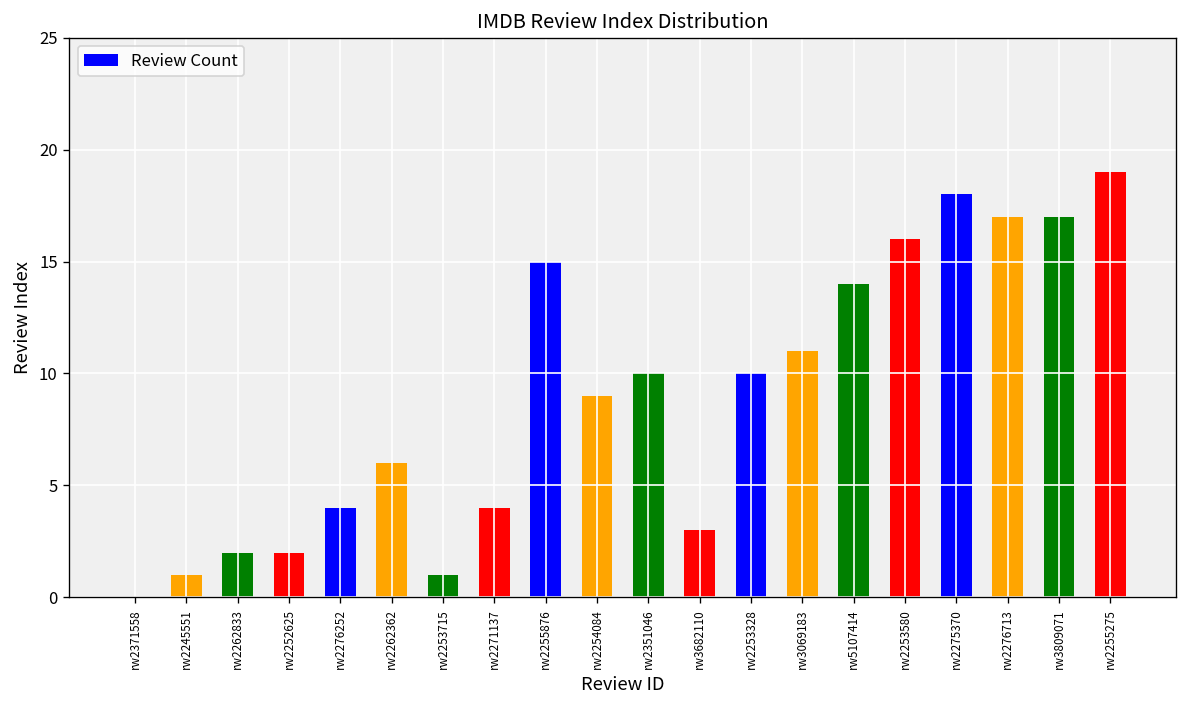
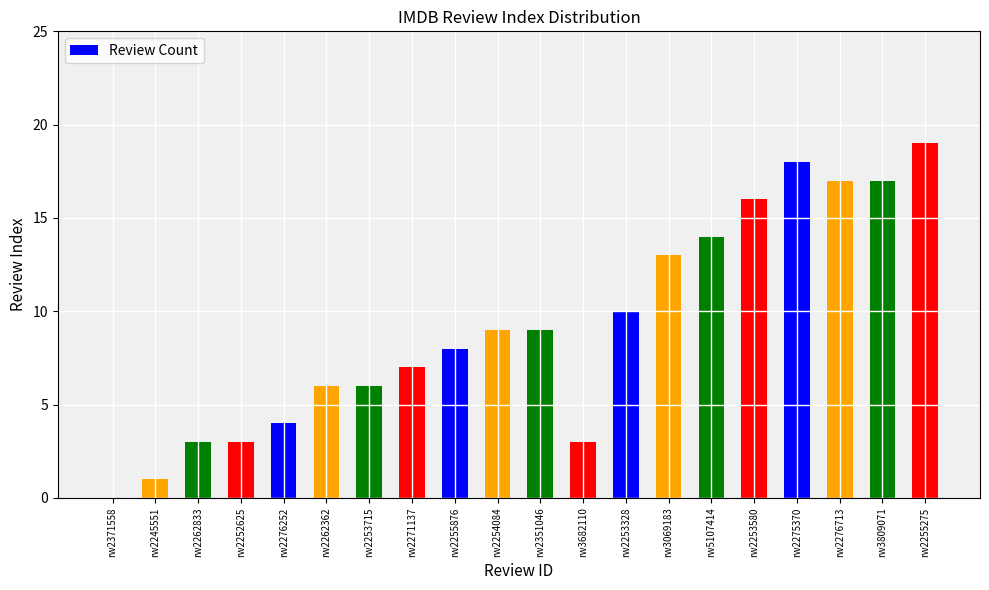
  {
    "rw2371558": 0,
    "rw2245551": 1,
-   "rw2262833": 2,
-   "rw2252625": 2,
+   "rw2262833": 3,
+   "rw2252625": 3,
    "rw2276252": 4,
    "rw2262362": 6,
-   "rw2253715": 1,
-   "rw2271137": 4,
-   "rw2255876": 15,
+   "rw2253715": 6,
+   "rw2271137": 7,
+   "rw2255876": 8,
    "rw2254084": 9,
-   "rw2351046": 10,
+   "rw2351046": 9,
    "rw3682110": 3,
    "rw2253328": 10,
-   "rw3069183": 11,
+   "rw3069183": 13,
    "rw5107414": 14,
    "rw2253580": 16,
    "rw2275370": 18,
    "rw2276713": 17,
    "rw3809071": 17,
    "rw2255275": 19
  }
